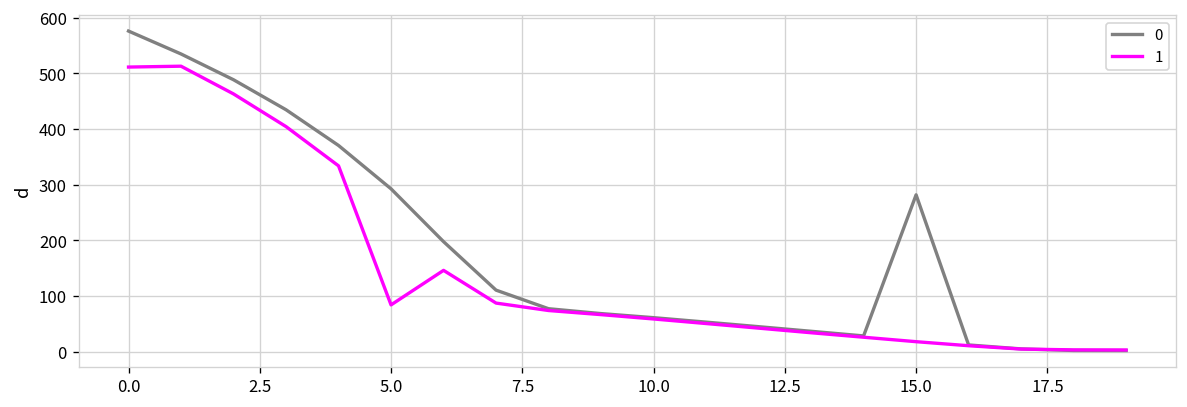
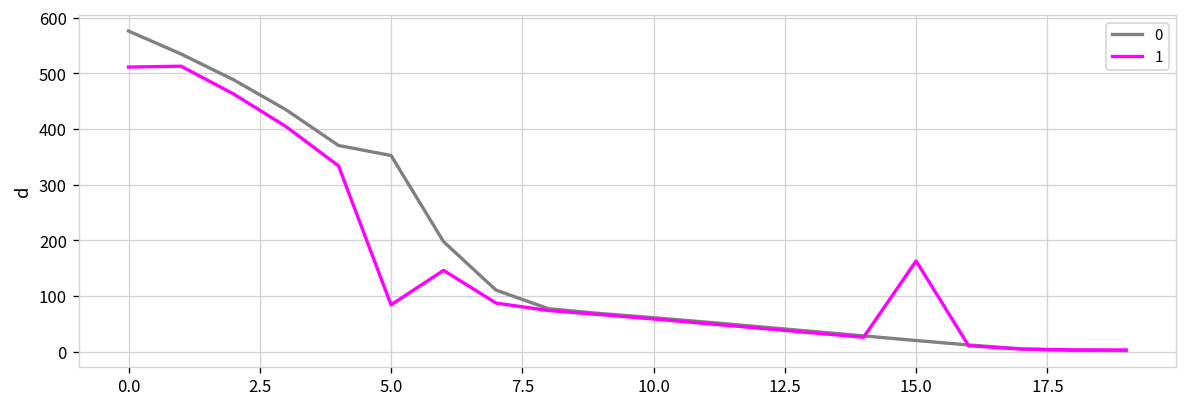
  {
    "0": {
      "0.0": 580,
-     "5.0": 290,
-     "15.0": 280
+     "5.0": 350,
+     "15.0": 20
    },
    "1": {
      "0.0": 510,
      "5.0": 80,
-     "15.0": 20
+     "15.0": 160
    }
  }
